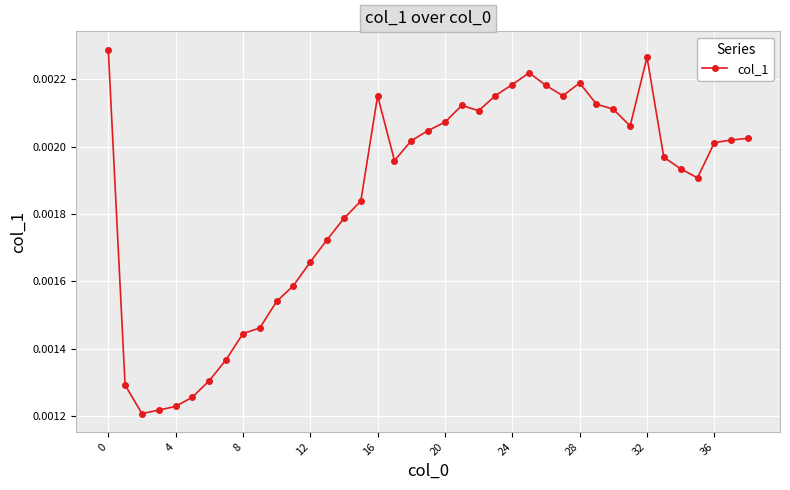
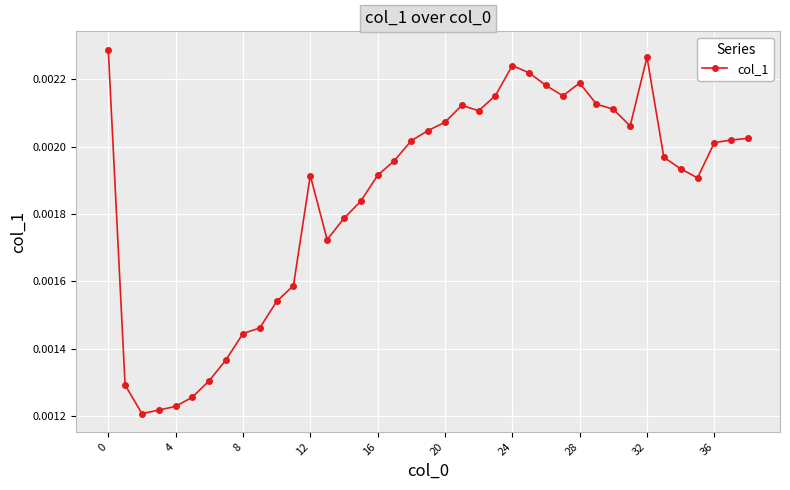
  {
    "0": 0.00229,
    "4": 0.00123,
    "8": 0.00145,
-   "12": 0.00166,
-   "16": 0.00215,
+   "12": 0.00191,
+   "16": 0.00192,
    "20": 0.00207,
-   "24": 0.00218,
+   "24": 0.00224,
    "28": 0.00219,
    "32": 0.00227,
    "36": 0.00201
  }
